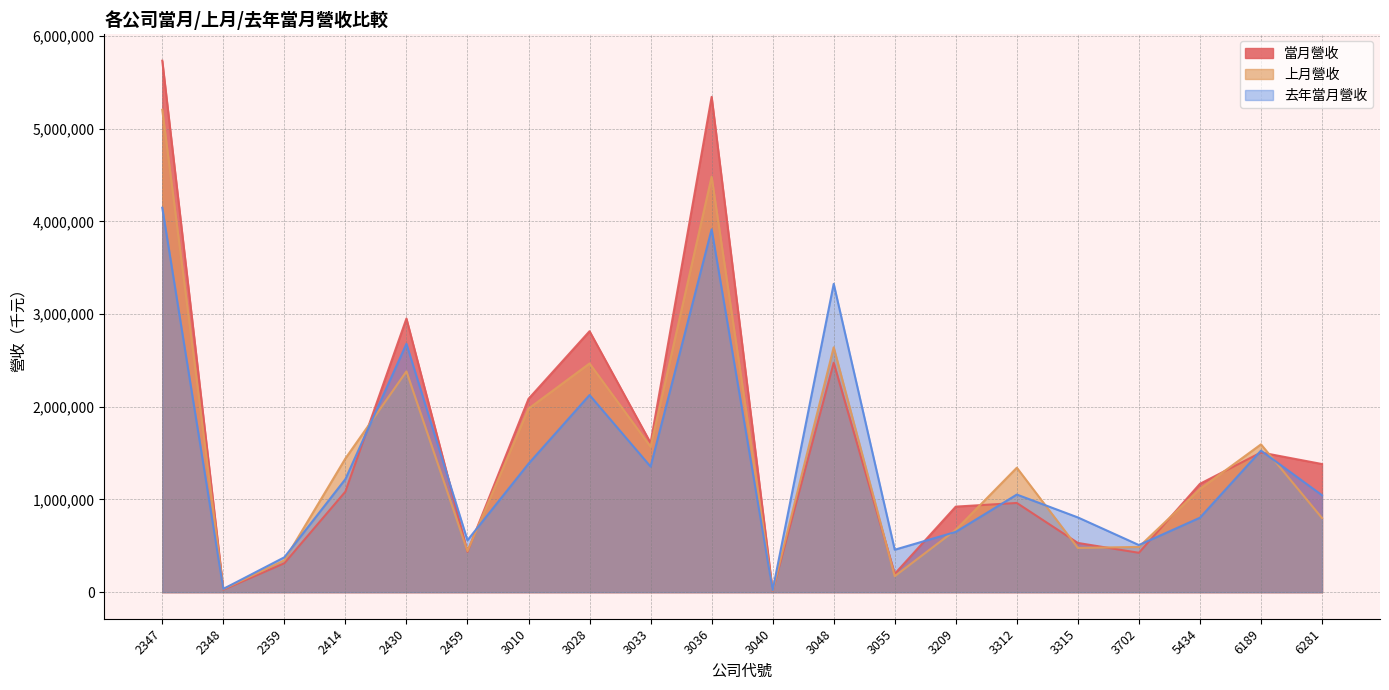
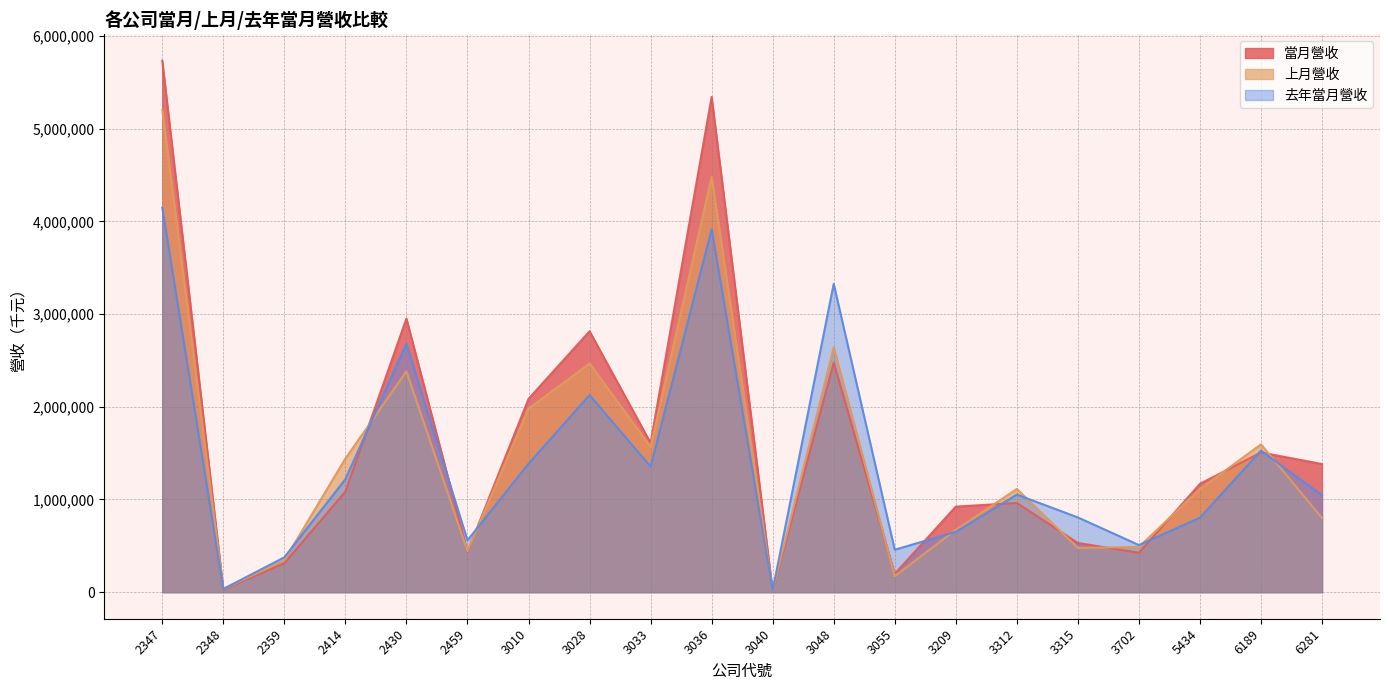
  {
    "當月營收": {
      "2347": "5,700,000",
      "2359": "300,000",
      "2414": "1,100,000",
      "2430": "3,000,000",
      "3010": "2,100,000",
      "3028": "2,800,000",
      "3033": "1,600,000",
      "3036": "5,300,000",
      "3048": "2,500,000",
      "3209": "900,000",
      "3312": "1,000,000",
      "3315": "500,000",
      "3702": "400,000",
      "5434": "1,200,000",
      "6281": "1,400,000"
    },
    "上月營收": {
      "2347": "5,200,000",
      "2359": "300,000",
      "2414": "1,400,000",
      "2430": "2,400,000",
      "3010": "2,000,000",
      "3028": "2,500,000",
      "3033": "1,600,000",
      "3036": "4,500,000",
      "3048": "2,600,000",
-     "3312": "1,300,000",
+     "3312": "1,100,000",
      "3315": "500,000",
      "5434": "1,100,000",
      "6189": "1,600,000",
      "6281": "800,000"
    },
    "去年當月營收": {
      "2347": "4,100,000",
      "2359": "400,000",
      "2414": "1,200,000",
      "2430": "2,700,000",
      "2459": "600,000",
      "3010": "1,400,000",
      "3028": "2,100,000",
      "3033": "1,400,000",
      "3036": "3,900,000",
      "3048": "3,300,000",
      "3055": "500,000",
      "3312": "1,100,000",
      "3315": "800,000",
      "5434": "800,000",
      "6281": "1,000,000"
    }
  }
